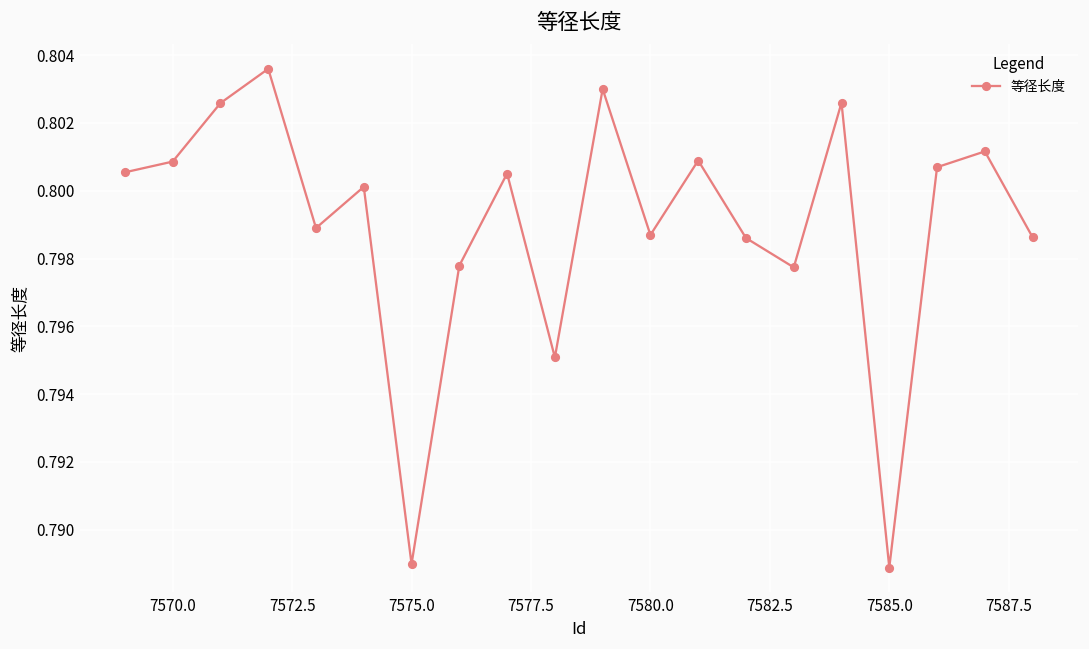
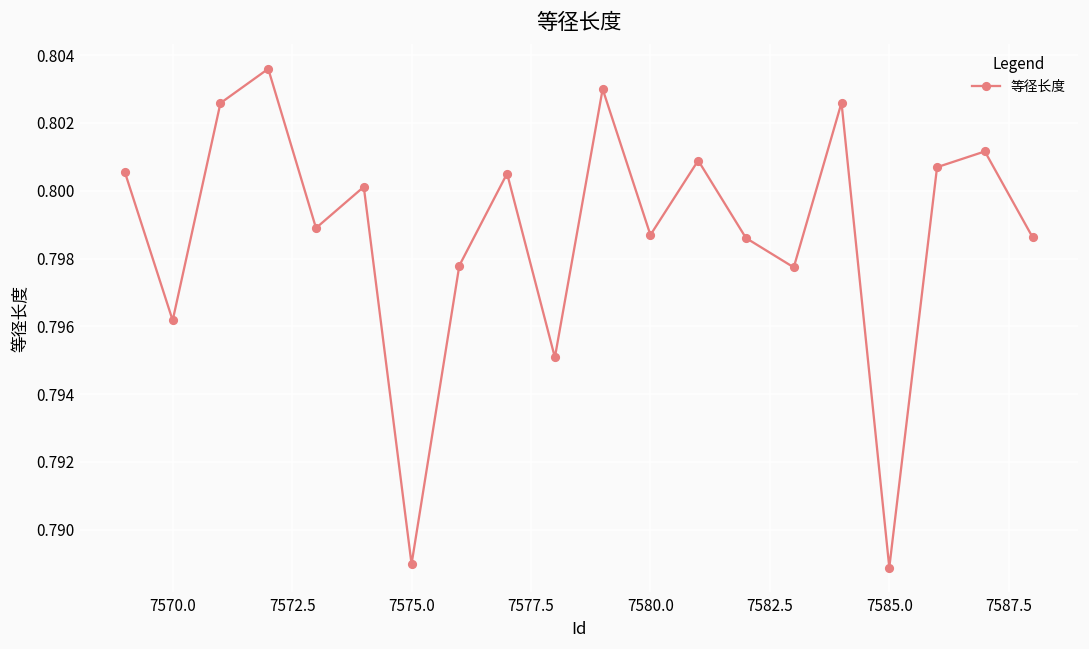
  {
-   "7570.0": 0.8009,
+   "7570.0": 0.7962,
    "7575.0": 0.7890,
    "7580.0": 0.7987,
    "7585.0": 0.7889
  }
